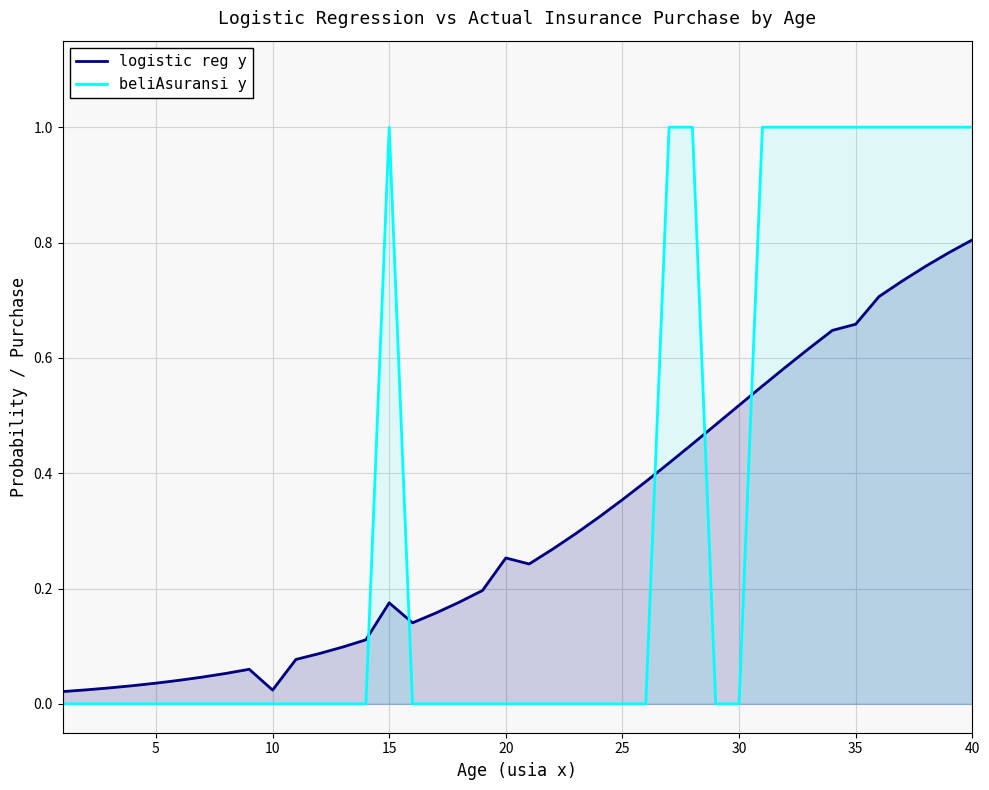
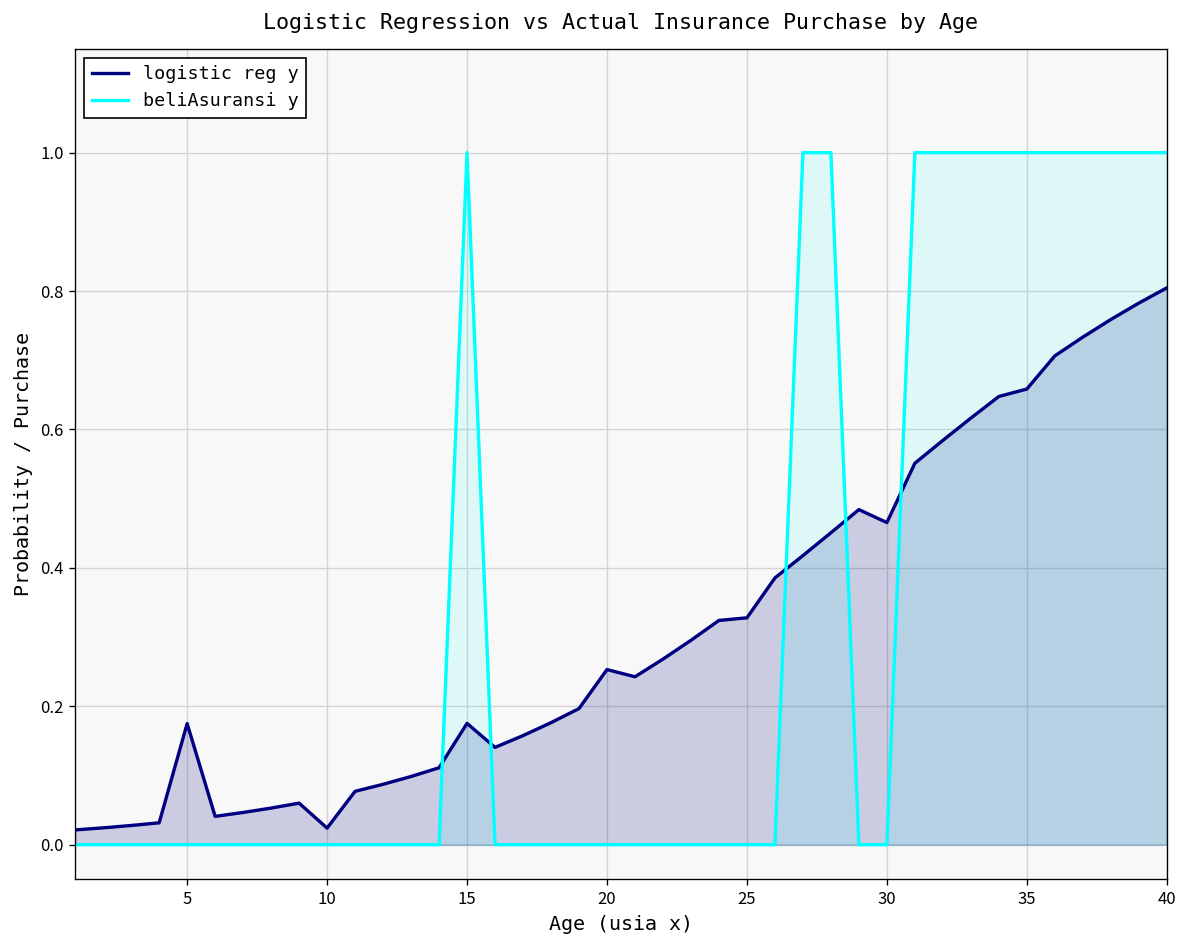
  {
    "logistic reg y": {
-     "5": 0.04,
+     "5": 0.17,
      "10": 0.02,
      "15": 0.18,
      "20": 0.25,
-     "25": 0.35,
-     "30": 0.52,
+     "25": 0.33,
+     "30": 0.47,
      "35": 0.66,
      "40": 0.80
    },
    "beliAsuransi y": {
      "5": 0.00,
      "10": 0.00,
      "15": 1.00,
      "20": 0.00,
      "25": 0.00,
      "30": 0.00,
      "35": 1.00,
      "40": 1.00
    }
  }
